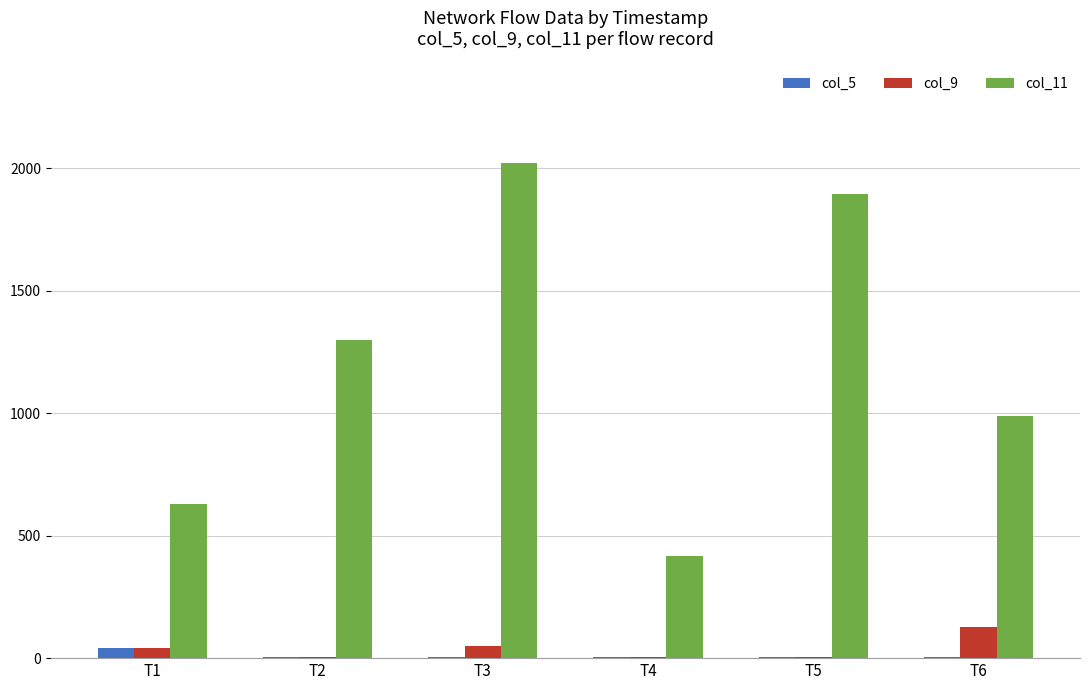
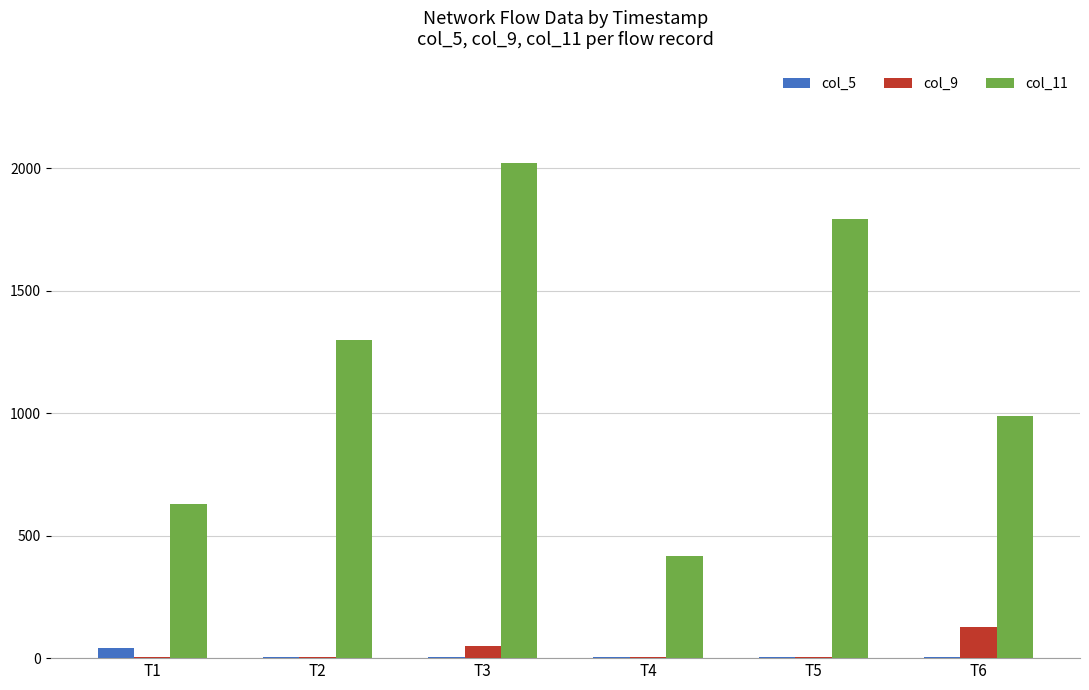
  {
    "col_5": {
      "T1": 40
    },
    "col_9": {
-     "T1": 40,
+     "T1": 10,
      "T3": 50,
      "T6": 130
    },
    "col_11": {
      "T1": 630,
      "T2": 1300,
      "T3": 2020,
      "T4": 420,
-     "T5": 1900,
+     "T5": 1790,
      "T6": 990
    }
  }
